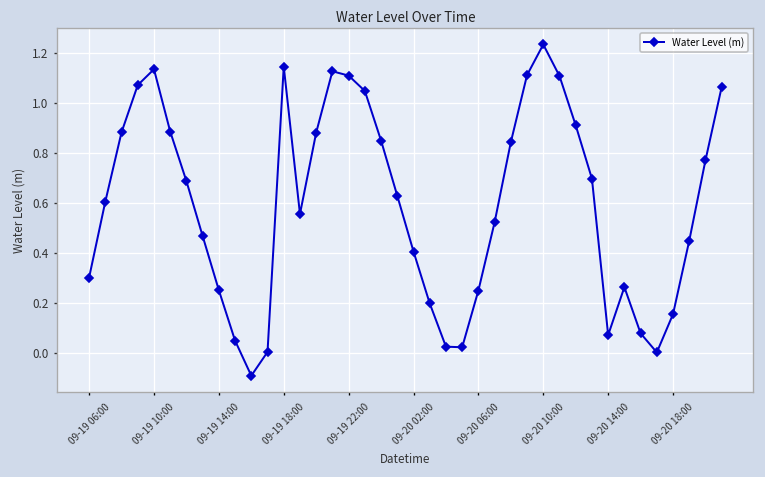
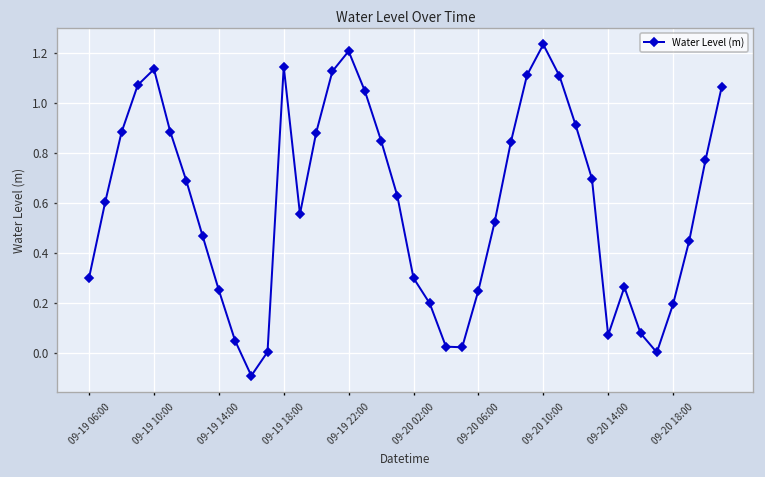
  {
    "09-19 06:00": 0.30,
    "09-19 10:00": 1.14,
    "09-19 14:00": 0.25,
    "09-19 18:00": 1.15,
-   "09-19 22:00": 1.11,
-   "09-20 02:00": 0.40,
+   "09-19 22:00": 1.21,
+   "09-20 02:00": 0.30,
    "09-20 06:00": 0.25,
    "09-20 10:00": 1.23,
    "09-20 14:00": 0.07,
-   "09-20 18:00": 0.15
+   "09-20 18:00": 0.19
  }
